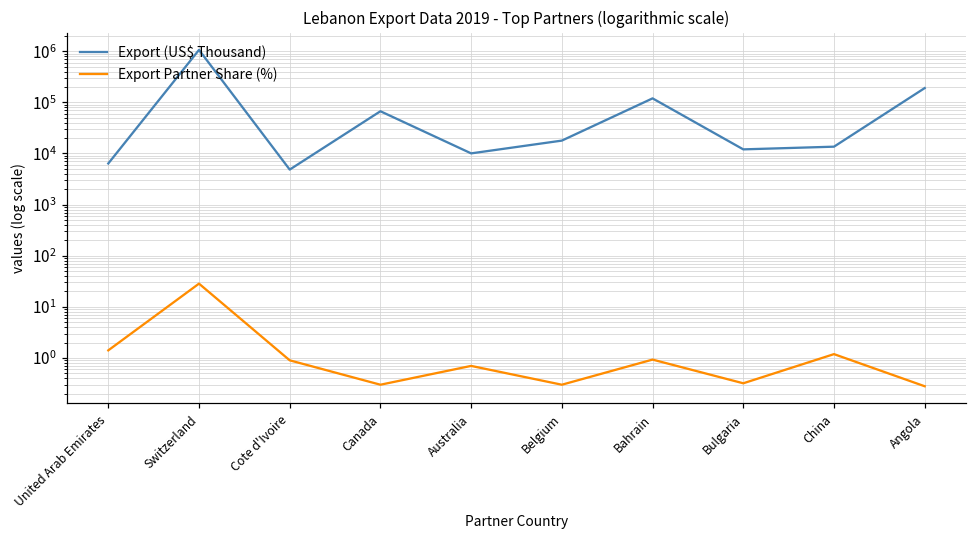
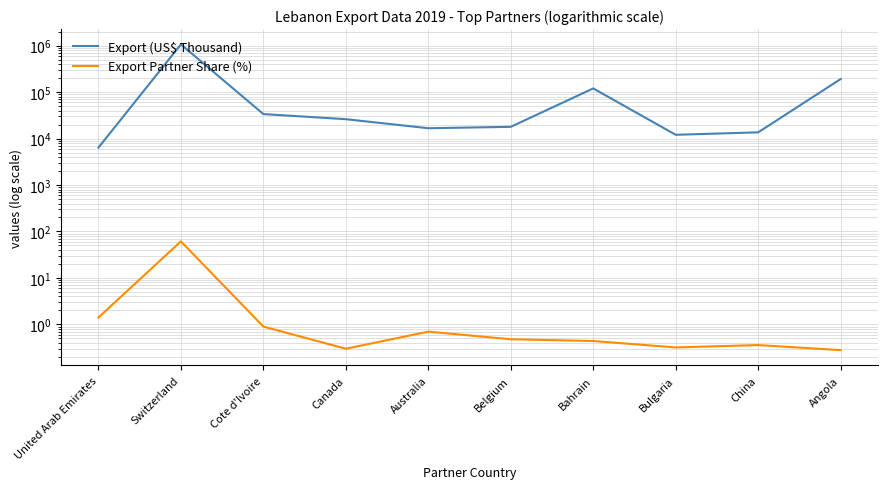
  {
    "Export (US$ Thousand)": {
      "United Arab Emirates": 6000,
      "Switzerland": 1100000,
-     "Cote d'Ivoire": 5000,
-     "Canada": 70000,
-     "Australia": 10000,
+     "Cote d'Ivoire": 30000,
+     "Canada": 30000,
+     "Australia": 17000,
      "Belgium": 18000,
      "Bahrain": 120000,
      "Bulgaria": 12000,
      "China": 14000,
      "Angola": 190000
    },
    "Export Partner Share (%)": {
      "United Arab Emirates": 1.4,
-     "Switzerland": 30,
+     "Switzerland": 60,
      "Cote d'Ivoire": 0.9,
      "Canada": 0.3,
      "Australia": 0.7,
-     "Belgium": 0.3,
-     "Bahrain": 0.9,
+     "Belgium": 0.5,
+     "Bahrain": 0.4,
      "Bulgaria": 0.3,
-     "China": 1.2,
+     "China": 0.4,
      "Angola": 0.3
    }
  }
